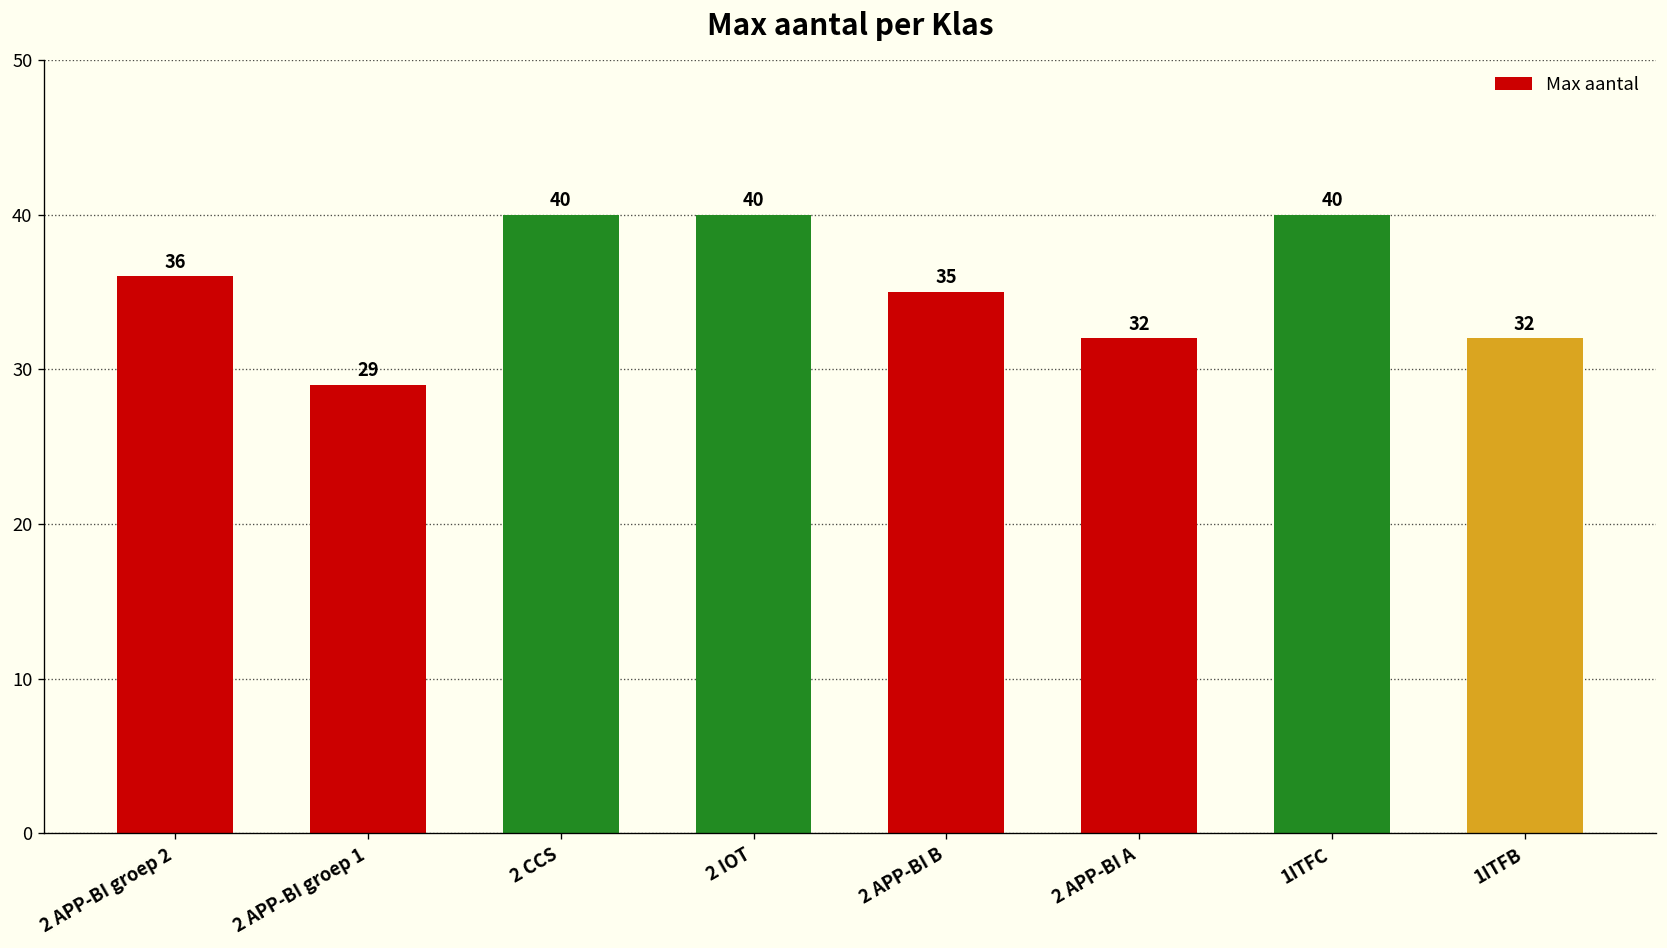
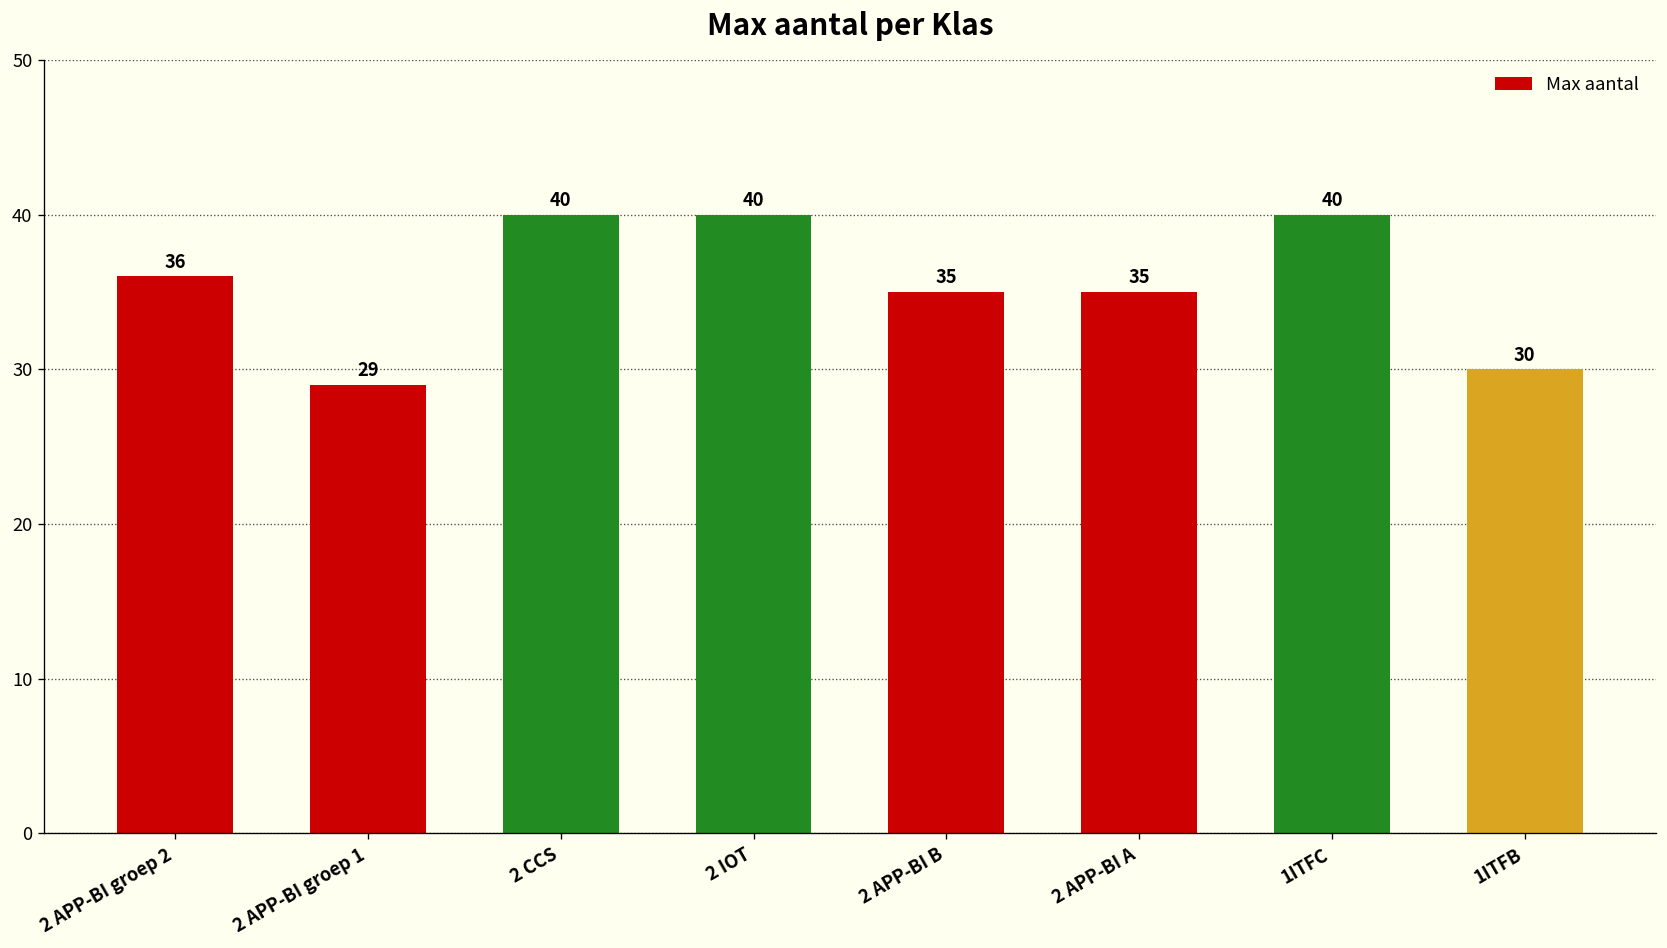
  {
    "2 APP-BI groep 2": 36,
    "2 APP-BI groep 1": 29,
    "2 CCS": 40,
    "2 IOT": 40,
    "2 APP-BI B": 35,
-   "2 APP-BI A": 32,
+   "2 APP-BI A": 35,
    "1ITFC": 40,
-   "1ITFB": 32
+   "1ITFB": 30
  }
